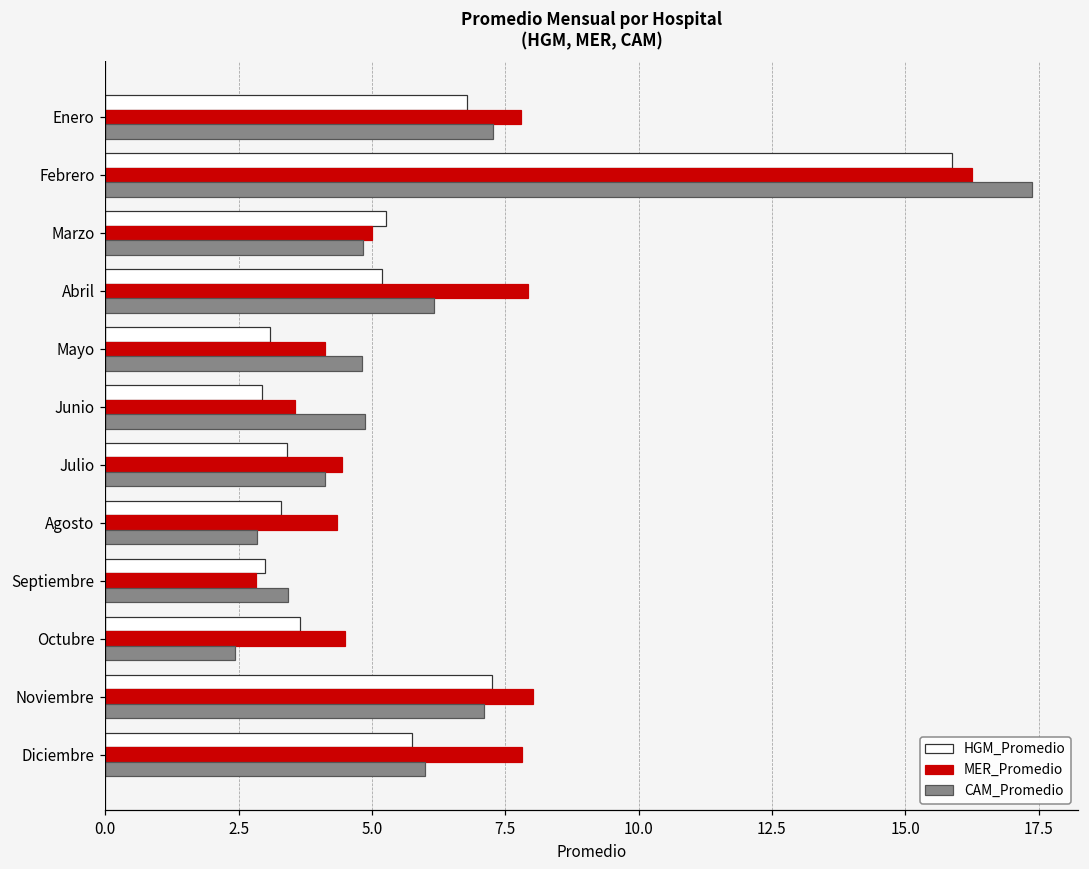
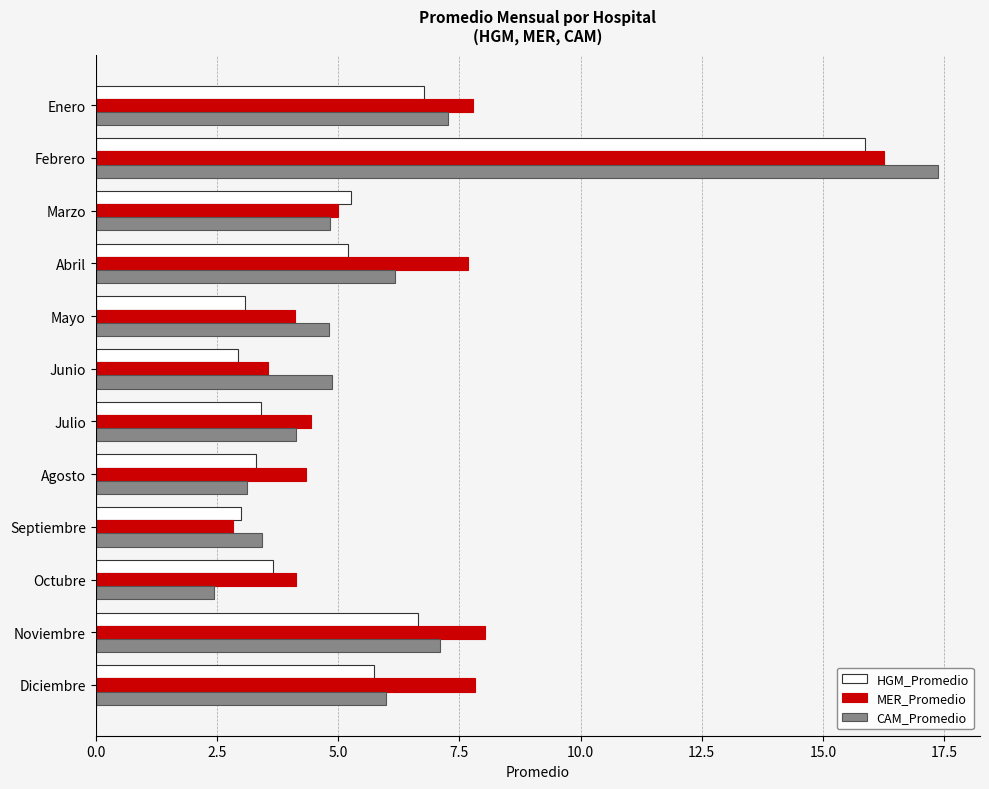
  {
    "HGM_Promedio": {
      "Enero": 6.8,
      "Febrero": 15.9,
      "Marzo": 5.3,
      "Abril": 5.2,
      "Mayo": 3.1,
      "Junio": 2.9,
      "Julio": 3.4,
      "Agosto": 3.3,
      "Septiembre": 3.0,
      "Octubre": 3.7,
-     "Noviembre": 7.3,
+     "Noviembre": 6.6,
      "Diciembre": 5.7
    },
    "MER_Promedio": {
      "Enero": 7.8,
      "Febrero": 16.2,
      "Marzo": 5.0,
-     "Abril": 7.9,
+     "Abril": 7.7,
      "Mayo": 4.1,
      "Junio": 3.6,
      "Julio": 4.4,
      "Agosto": 4.3,
      "Septiembre": 2.8,
-     "Octubre": 4.5,
+     "Octubre": 4.1,
      "Noviembre": 8.0,
      "Diciembre": 7.8
    },
    "CAM_Promedio": {
      "Enero": 7.3,
      "Febrero": 17.4,
      "Marzo": 4.8,
      "Abril": 6.2,
      "Mayo": 4.8,
      "Junio": 4.9,
      "Julio": 4.1,
-     "Agosto": 2.8,
+     "Agosto": 3.1,
      "Septiembre": 3.4,
      "Octubre": 2.4,
      "Noviembre": 7.1,
      "Diciembre": 6.0
    }
  }
